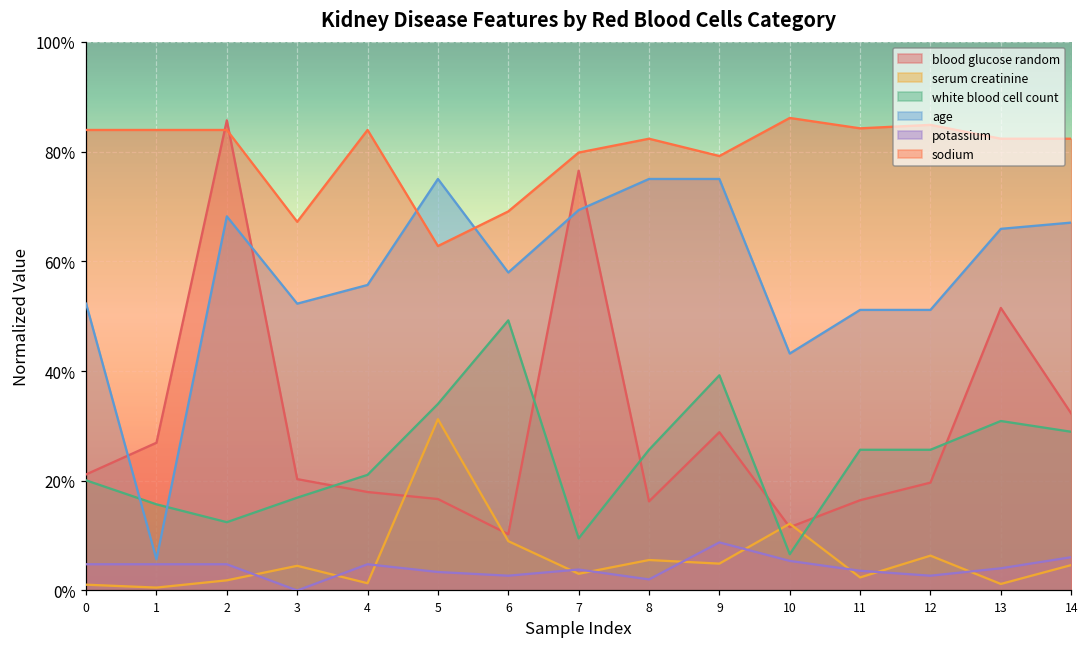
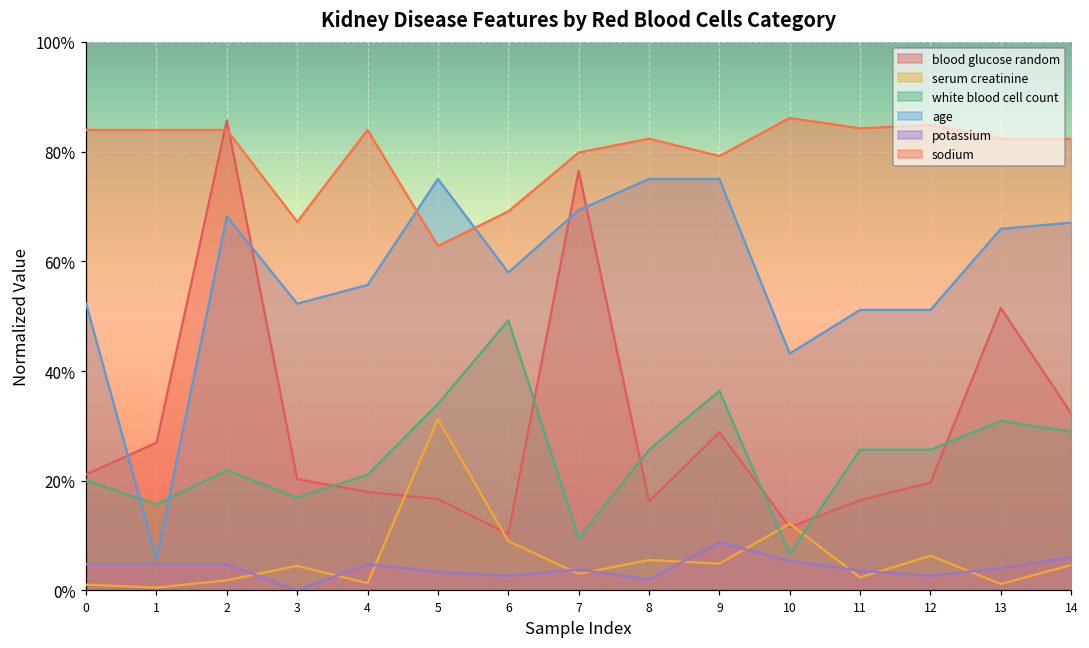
  {
    "white blood cell count": {
      "0": "20%",
      "1": "16%",
-     "2": "12%",
+     "2": "22%",
      "3": "17%",
      "4": "21%",
      "5": "34%",
      "6": "49%",
      "7": "10%",
      "8": "26%",
-     "9": "39%",
+     "9": "36%",
      "10": "7%",
      "11": "26%",
      "12": "26%",
      "13": "31%",
      "14": "29%"
    }
  }
